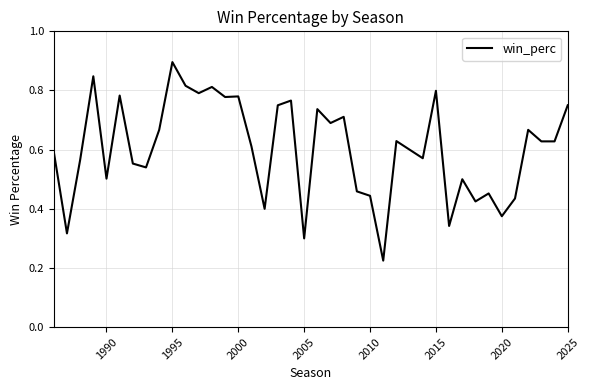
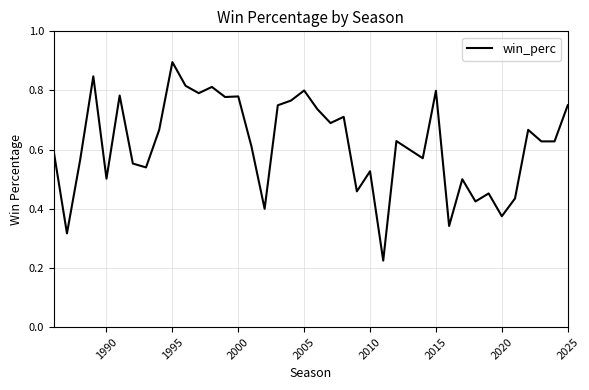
  {
    "1990": 0.50,
    "1995": 0.90,
    "2000": 0.78,
-   "2005": 0.3,
-   "2010": 0.44,
+   "2005": 0.8,
+   "2010": 0.53,
    "2015": 0.80,
    "2020": 0.38,
    "2025": 0.75
  }
